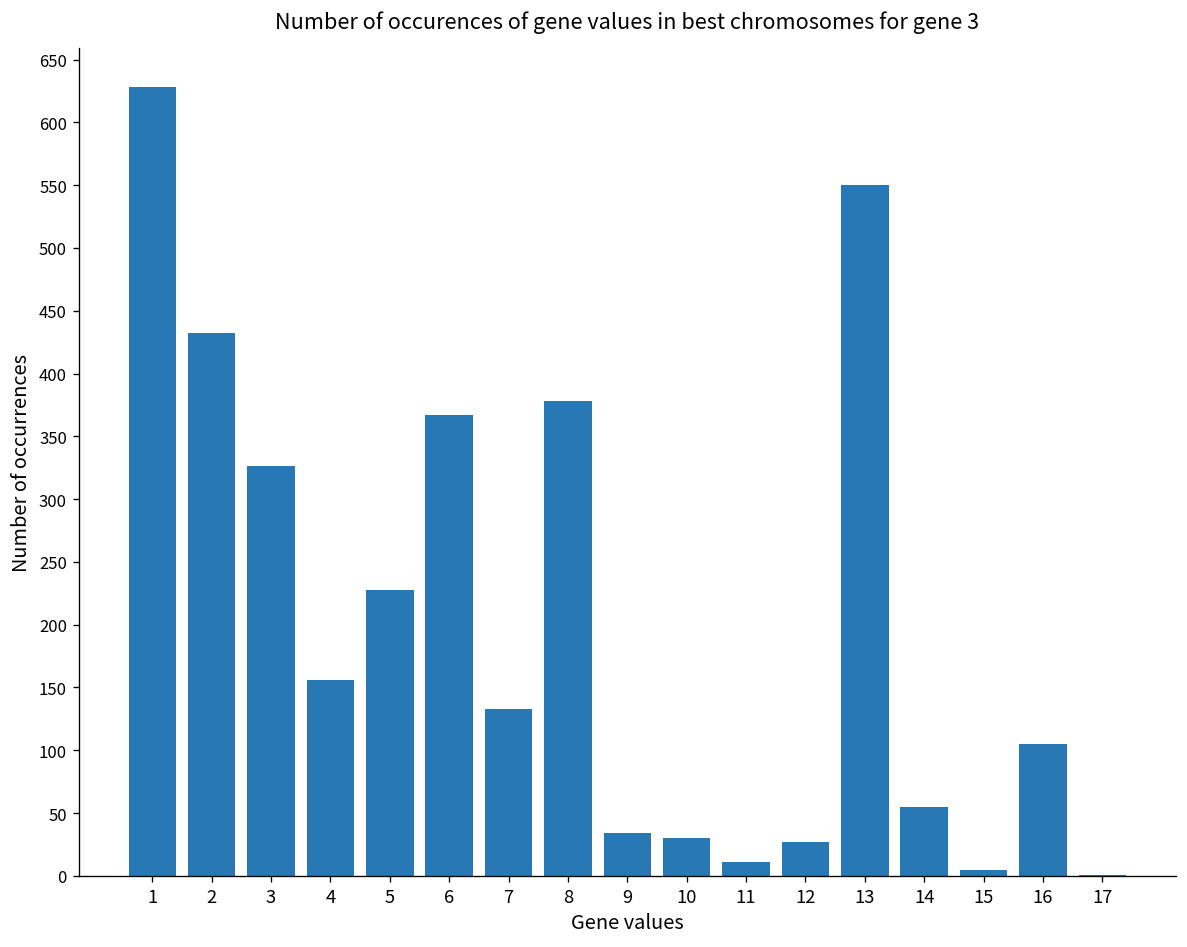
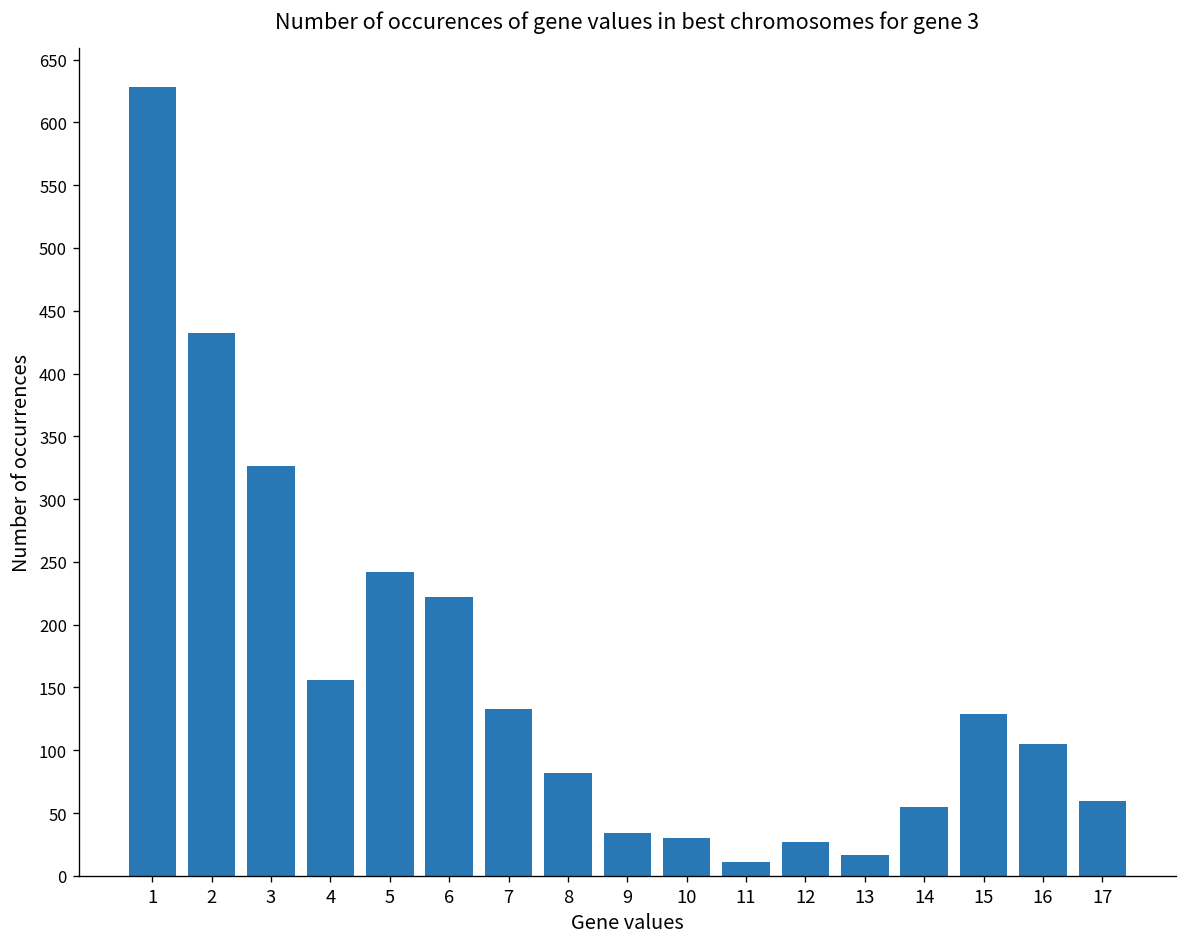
  {
    "1": 628,
    "2": 432,
    "3": 326,
    "4": 156,
-   "5": 228,
-   "6": 367,
+   "5": 242,
+   "6": 222,
    "7": 133,
-   "8": 378,
+   "8": 82,
    "9": 34,
    "10": 30,
    "11": 11,
    "12": 27,
-   "13": 550,
+   "13": 17,
    "14": 55,
-   "15": 5,
+   "15": 129,
    "16": 105,
-   "17": 1
+   "17": 60
  }
